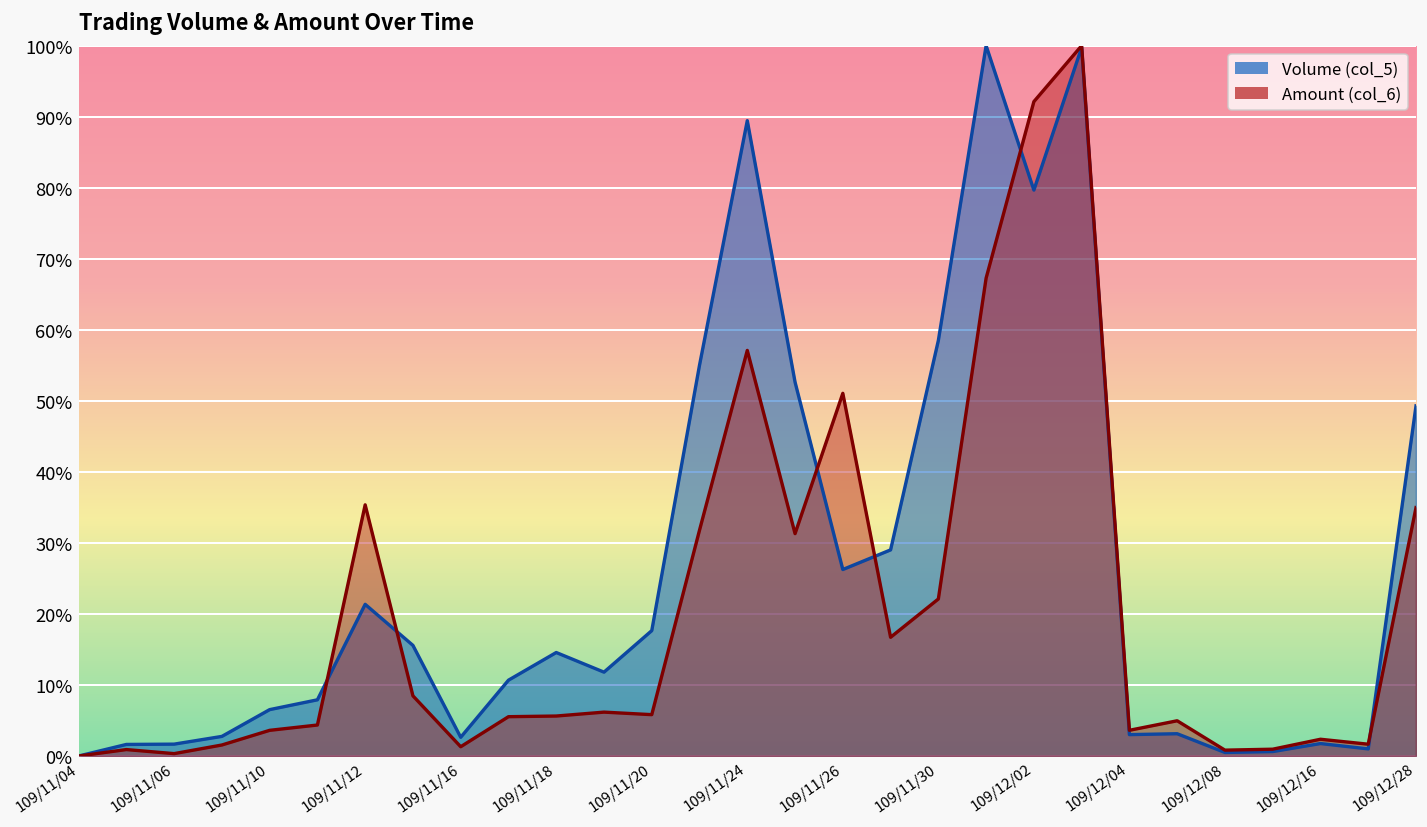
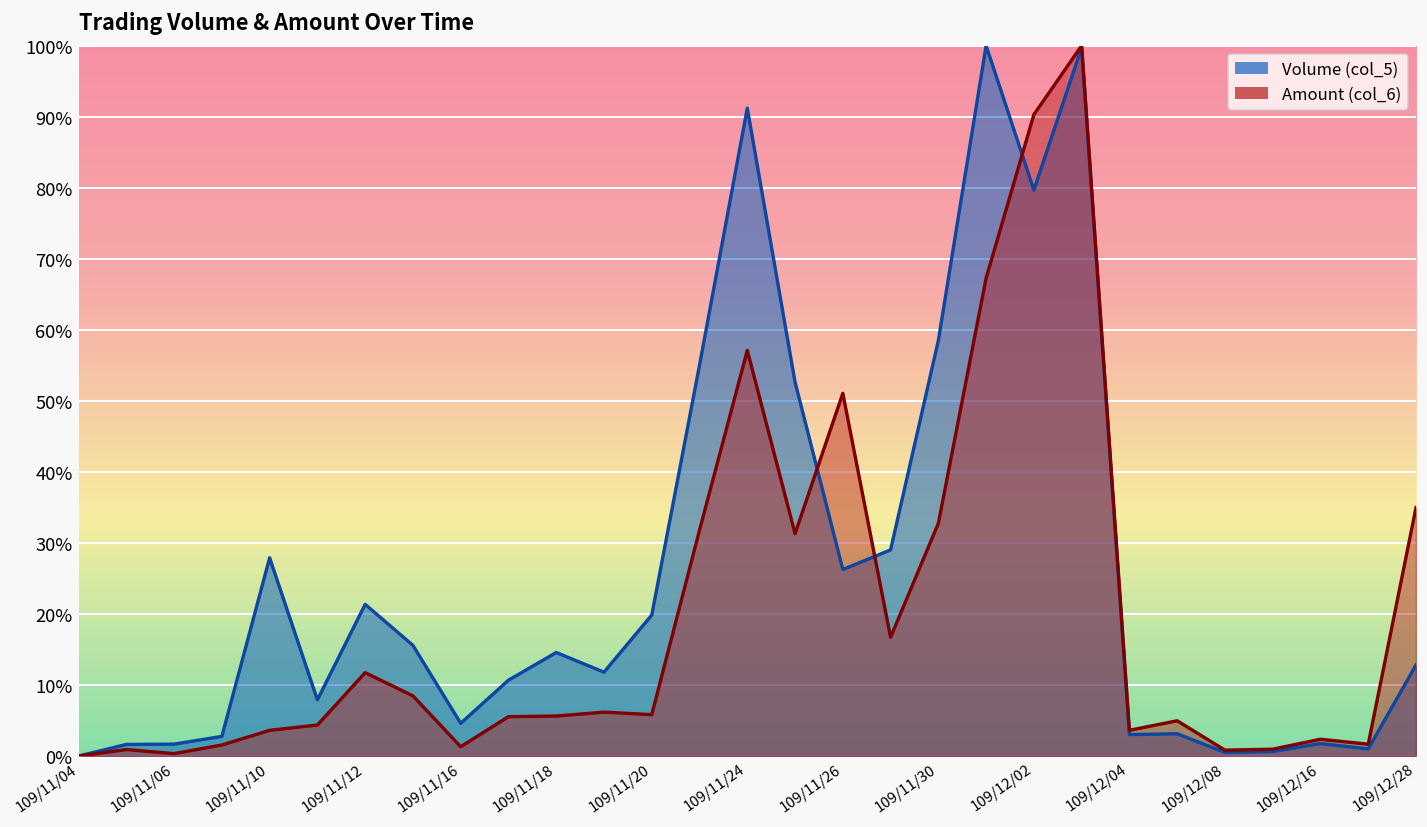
  {
    "Volume (col_5)": {
      "109/11/06": "2%",
-     "109/11/10": "7%",
+     "109/11/10": "28%",
      "109/11/12": "21%",
-     "109/11/16": "3%",
+     "109/11/16": "5%",
      "109/11/18": "15%",
-     "109/11/20": "18%",
-     "109/11/24": "89%",
+     "109/11/20": "20%",
+     "109/11/24": "91%",
      "109/11/26": "26%",
      "109/11/30": "58%",
      "109/12/02": "80%",
      "109/12/04": "3%",
      "109/12/16": "2%",
-     "109/12/28": "49%"
+     "109/12/28": "13%"
    },
    "Amount (col_6)": {
      "109/11/06": "0%",
      "109/11/10": "4%",
-     "109/11/12": "35%",
+     "109/11/12": "12%",
      "109/11/16": "1%",
      "109/11/18": "6%",
      "109/11/20": "6%",
      "109/11/24": "57%",
      "109/11/26": "51%",
-     "109/11/30": "22%",
-     "109/12/02": "92%",
+     "109/11/30": "33%",
+     "109/12/02": "90%",
      "109/12/04": "4%",
      "109/12/16": "2%",
      "109/12/28": "35%"
    }
  }
